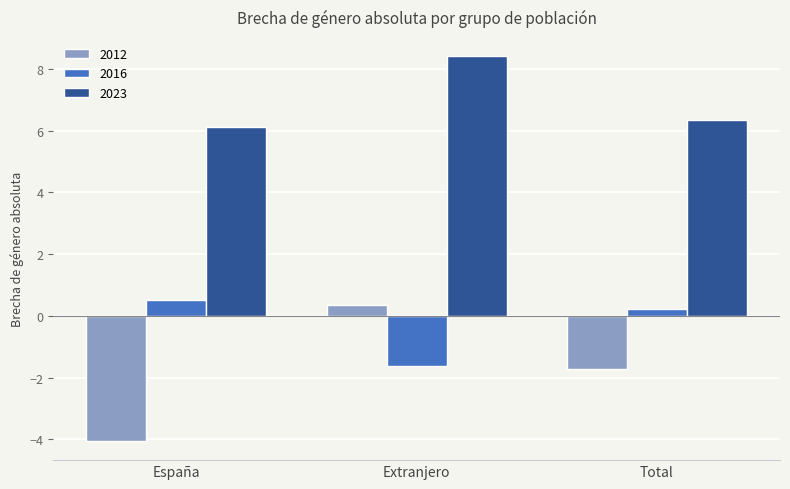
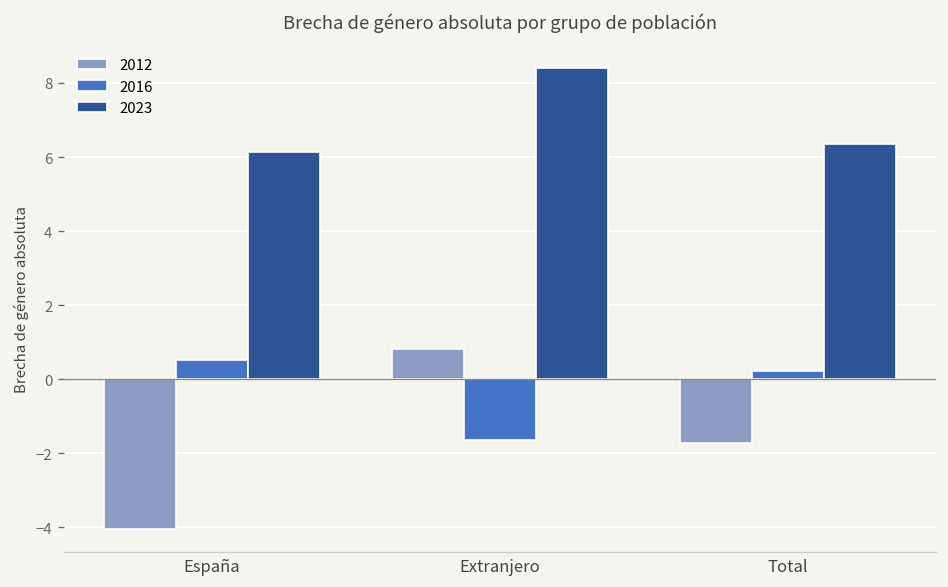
  {
    "2012": {
      "España": -4.1,
-     "Extranjero": 0.3,
+     "Extranjero": 0.8,
      "Total": -1.7
    }
  }
